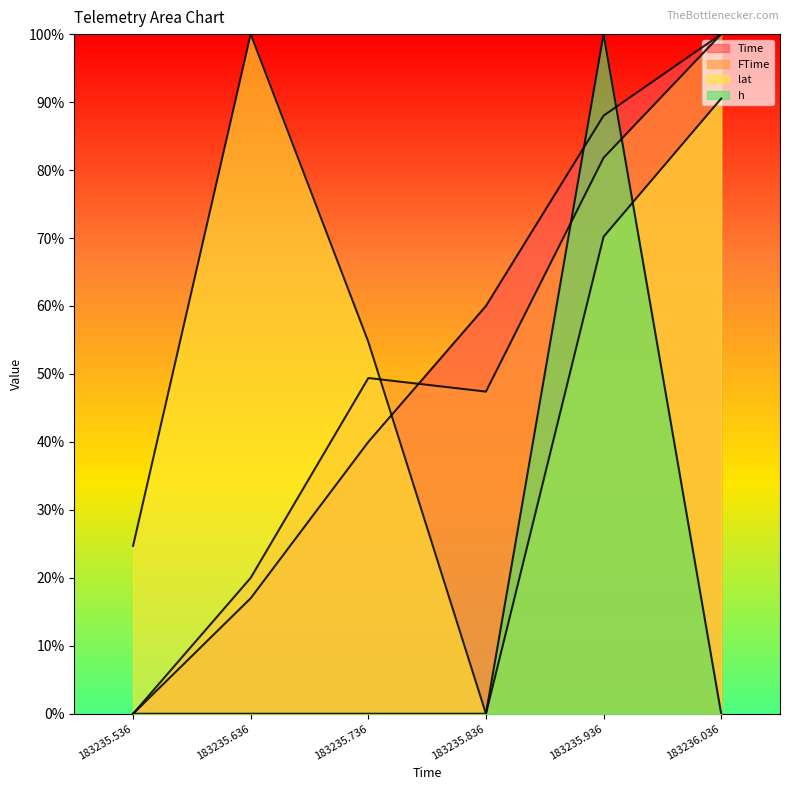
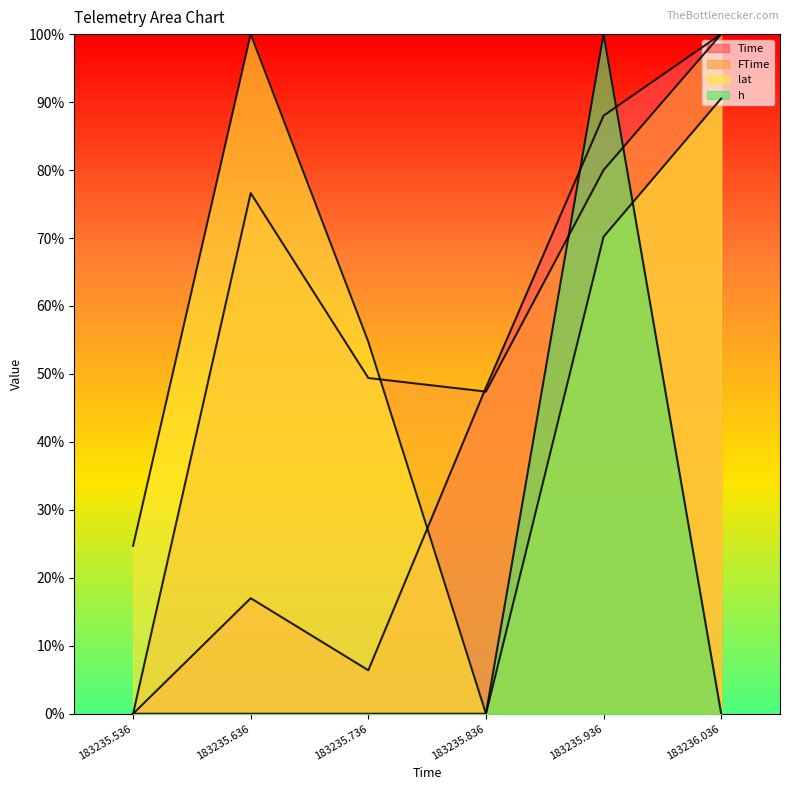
  {
    "Time": {
      "183235.636": "17%",
-     "183235.736": "40%",
-     "183235.836": "60%",
+     "183235.736": "6%",
+     "183235.836": "48%",
      "183235.936": "88%"
    },
    "FTime": {
-     "183235.636": "20%",
+     "183235.636": "77%",
      "183235.736": "49%",
      "183235.836": "47%",
-     "183235.936": "82%"
+     "183235.936": "80%"
    },
    "lat": {
      "183235.536": "25%",
      "183235.636": "100%",
      "183235.736": "55%",
      "183235.936": "70%"
    },
    "h": {
      "183235.636": "0%",
      "183235.736": "0%",
      "183235.936": "100%",
      "183236.036": "0%"
    }
  }
